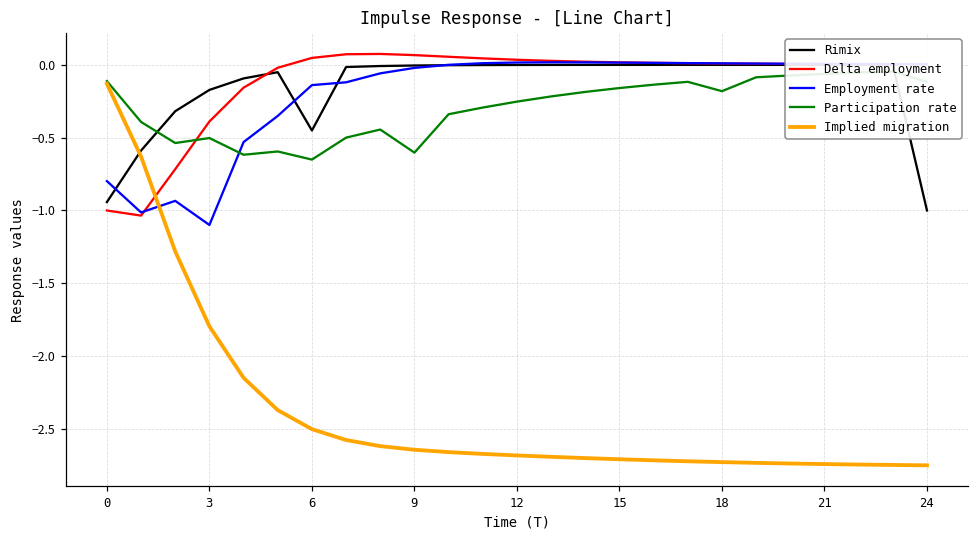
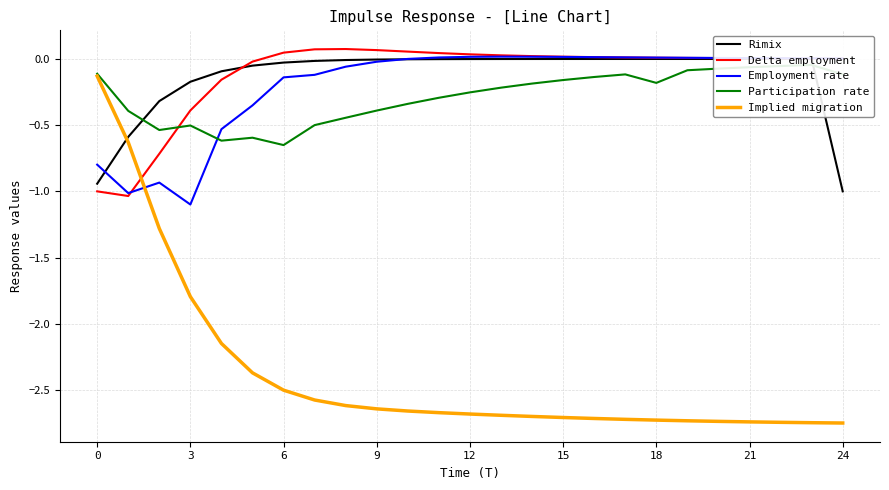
  {
    "Rimix": {
      "0": -0.94,
      "3": -0.17,
-     "6": -0.45,
+     "6": -0.03,
      "24": -1.00
    },
    "Delta employment": {
      "0": -1.00,
      "3": -0.39,
      "6": 0.05,
      "9": 0.07
    },
    "Employment rate": {
      "0": -0.80,
      "3": -1.10,
      "6": -0.14
    },
    "Participation rate": {
      "3": -0.50,
      "6": -0.65,
-     "9": -0.60,
+     "9": -0.39,
      "12": -0.25,
      "15": -0.16,
      "18": -0.18
    },
    "Implied migration": {
      "3": -1.80,
      "6": -2.50,
      "9": -2.64,
      "12": -2.68,
      "15": -2.71,
      "18": -2.73,
      "21": -2.74,
      "24": -2.75
    }
  }
